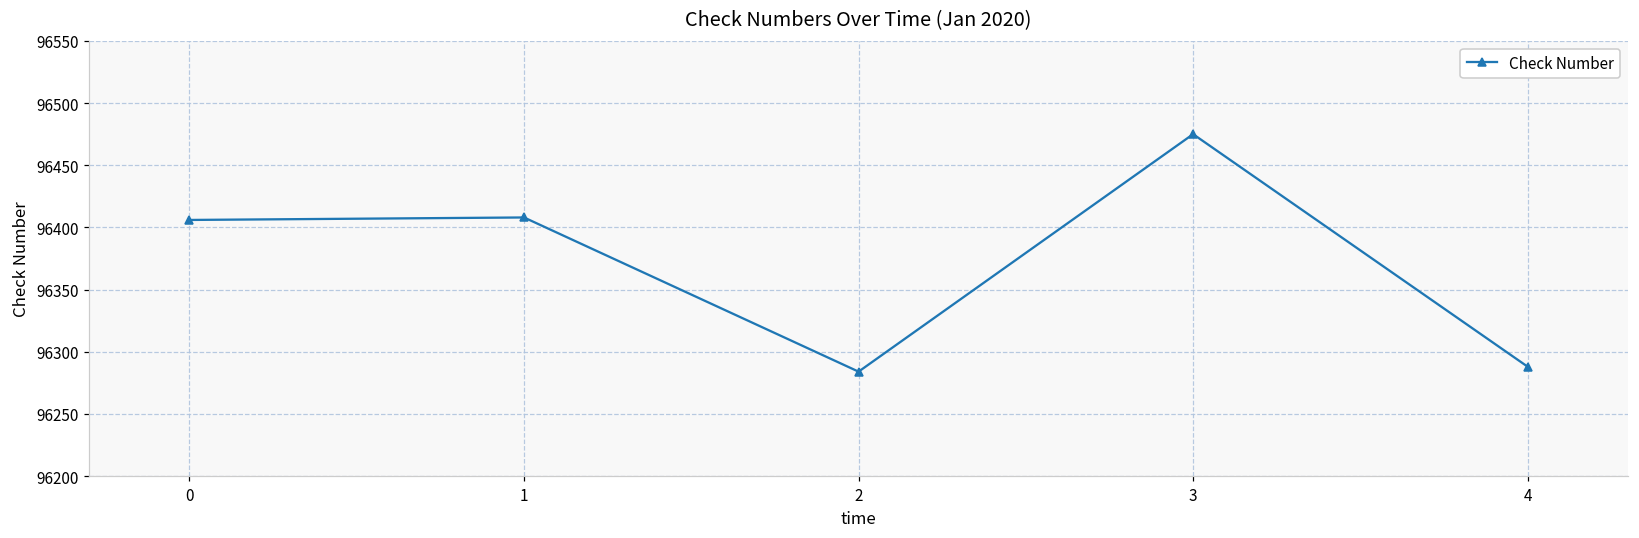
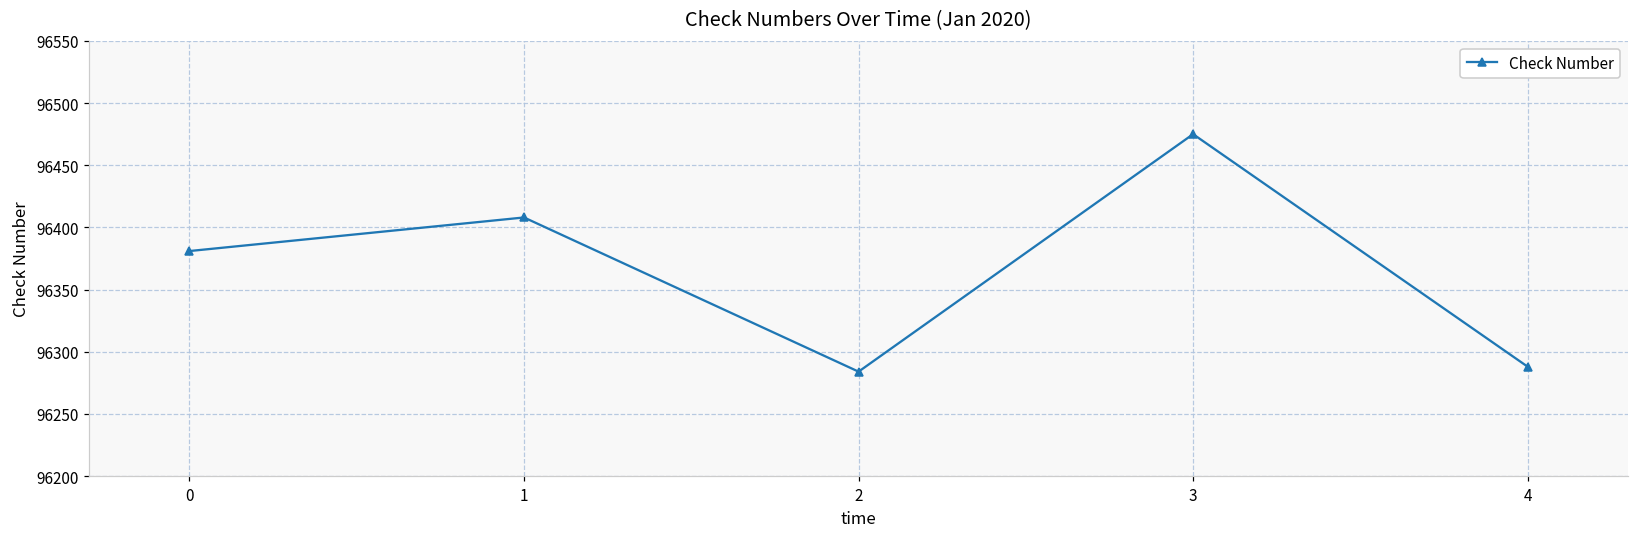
  {
-   "0": 96406,
+   "0": 96381,
    "1": 96408,
    "2": 96284,
    "3": 96475,
    "4": 96288
  }
